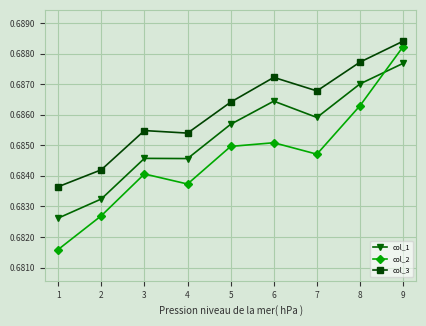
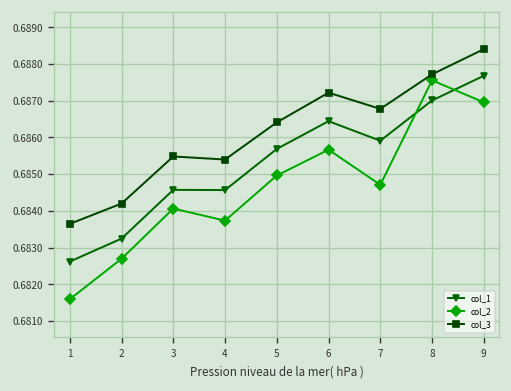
  {
    "col_2": {
      "1": 0.6816,
      "2": 0.6827,
      "3": 0.6841,
      "4": 0.6837,
      "5": 0.6850,
-     "6": 0.6851,
+     "6": 0.6857,
      "7": 0.6847,
-     "8": 0.6863,
-     "9": 0.6882
+     "8": 0.6876,
+     "9": 0.6870
    }
  }
